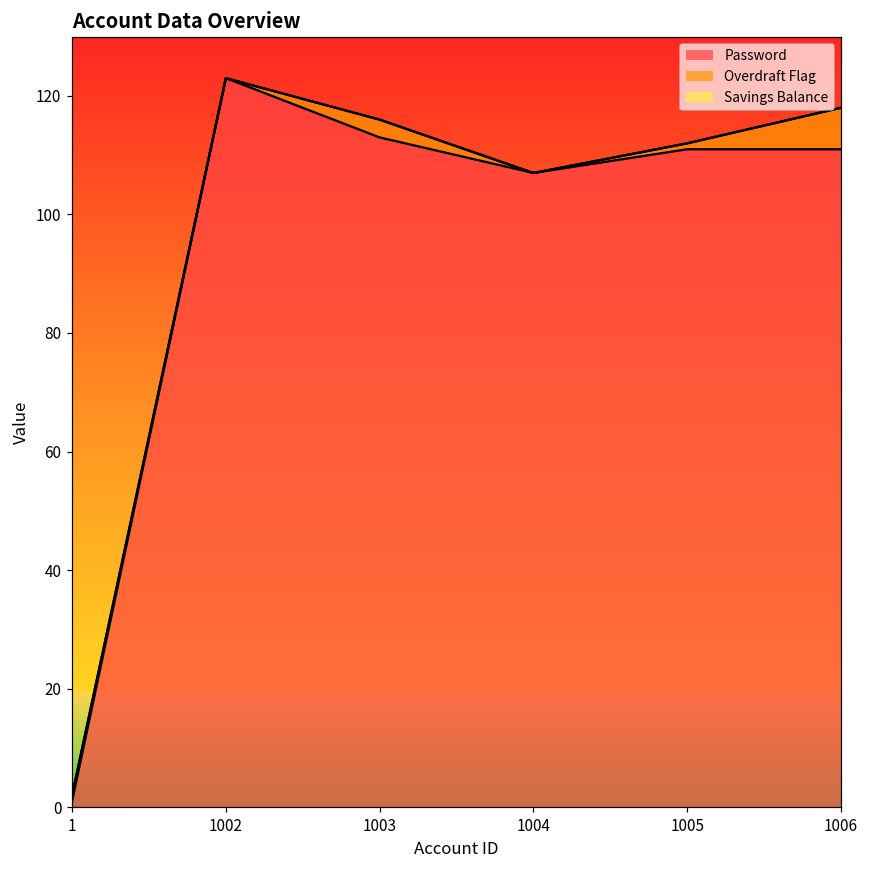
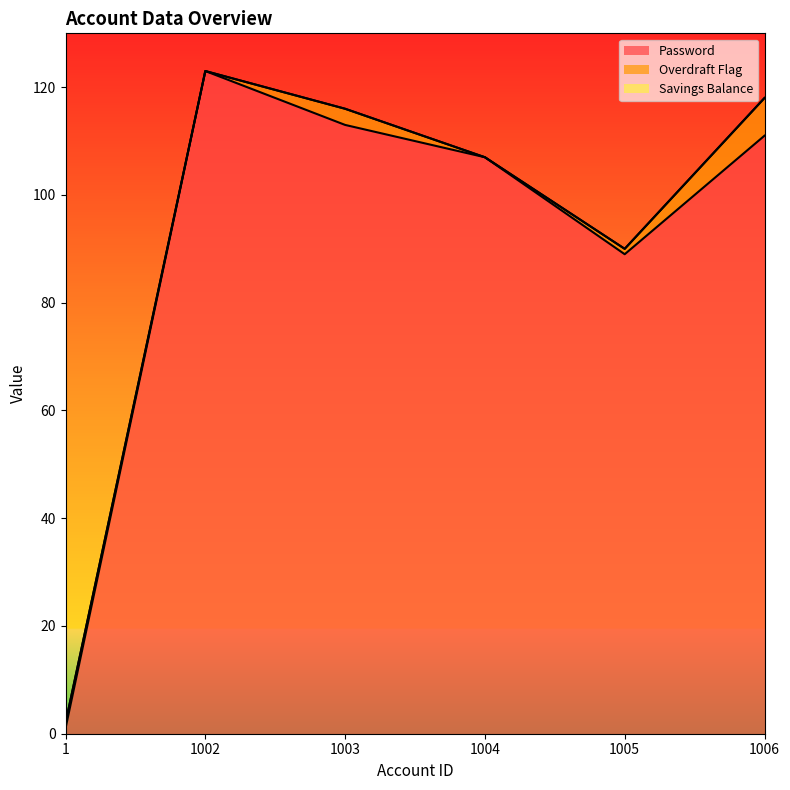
  {
    "Password": {
      "1": 1,
      "1003": 113,
-     "1005": 111,
+     "1005": 89,
      "1006": 111
    }
  }
